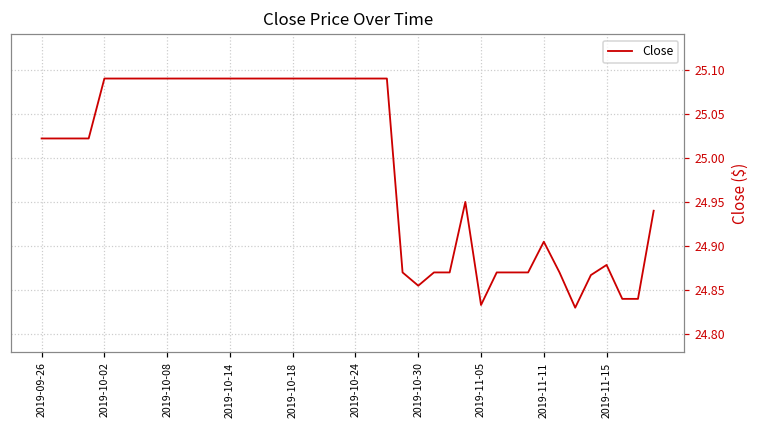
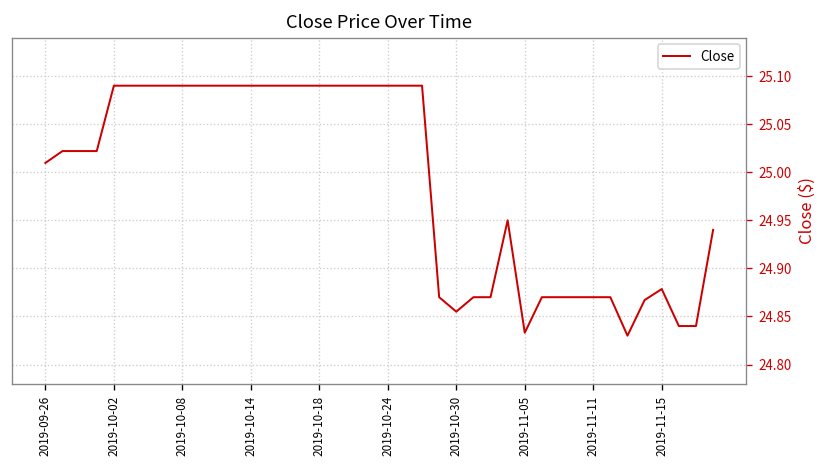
  {
-   "2019-09-26": 25.02,
+   "2019-09-26": 25.01,
    "2019-10-02": 25.09,
    "2019-10-08": 25.09,
    "2019-10-14": 25.09,
    "2019-10-18": 25.09,
    "2019-10-24": 25.09,
    "2019-10-30": 24.85,
    "2019-11-05": 24.83,
-   "2019-11-11": 24.90,
+   "2019-11-11": 24.87,
    "2019-11-15": 24.88
  }
